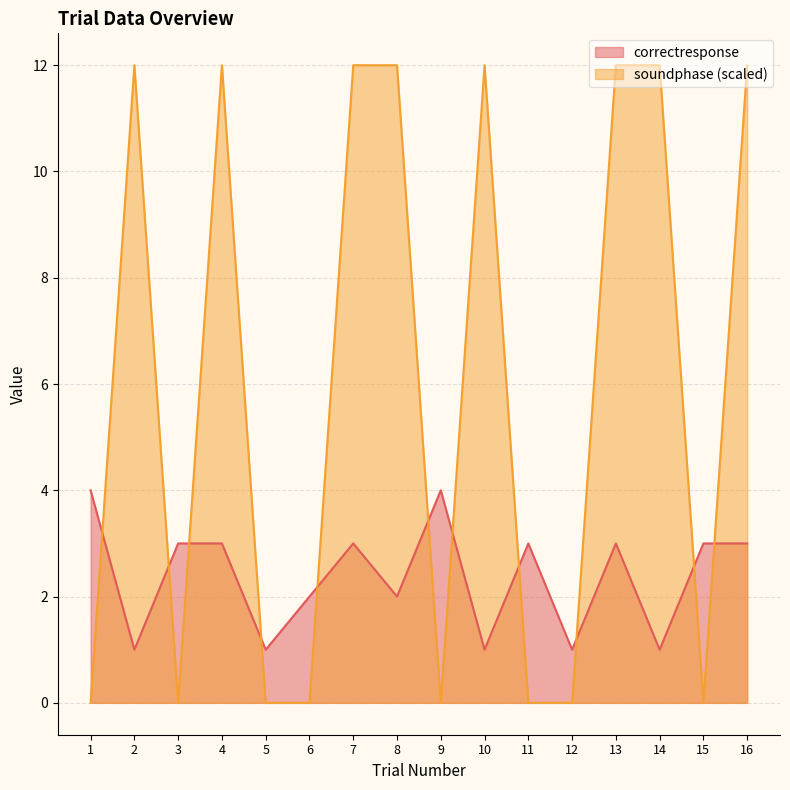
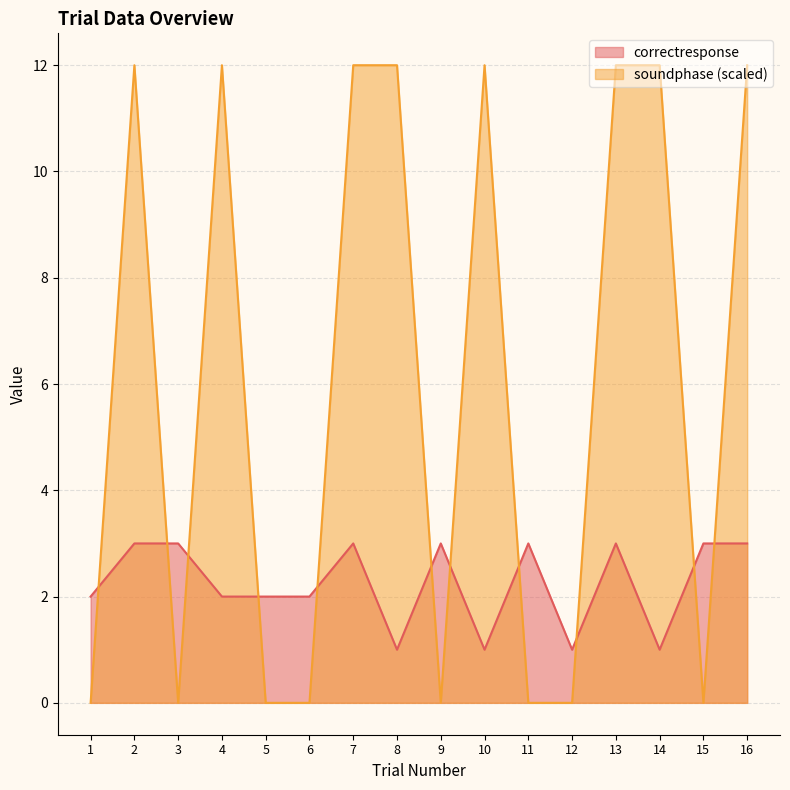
  {
    "correctresponse": {
-     "1": 4,
-     "2": 1,
+     "1": 2,
+     "2": 3,
      "3": 3,
-     "4": 3,
-     "5": 1,
+     "4": 2,
+     "5": 2,
      "6": 2,
      "7": 3,
-     "8": 2,
-     "9": 4,
+     "8": 1,
+     "9": 3,
      "10": 1,
      "11": 3,
      "12": 1,
      "13": 3,
      "14": 1,
      "15": 3,
      "16": 3
    },
    "soundphase (scaled)": {
      "1": 0,
      "2": 12,
      "3": 0,
      "4": 12,
      "5": 0,
      "6": 0,
      "7": 12,
      "8": 12,
      "9": 0,
      "10": 12,
      "11": 0,
      "12": 0,
      "15": 0
    }
  }
